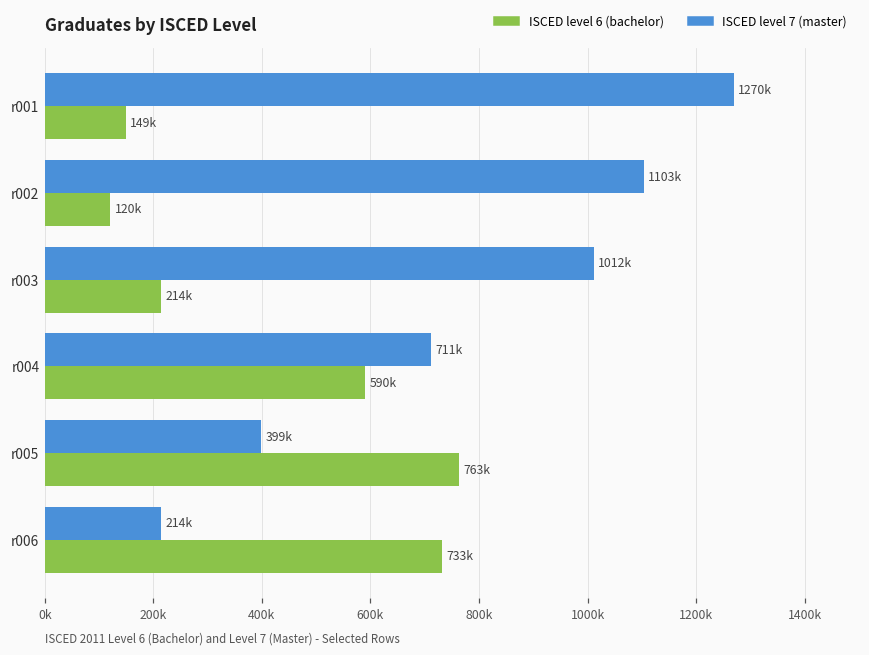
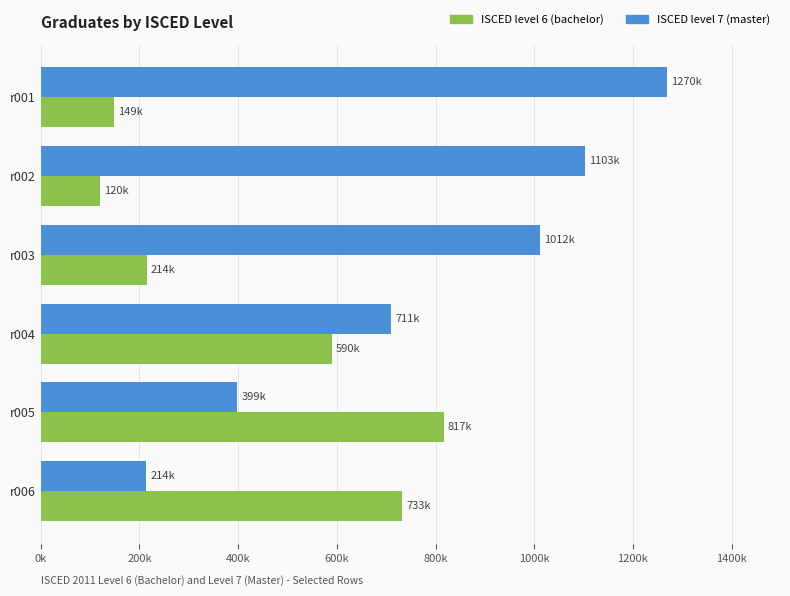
  {
    "ISCED level 6 (bachelor)": {
      "r001": "149k",
      "r002": "120k",
      "r003": "214k",
      "r004": "590k",
-     "r005": "763k",
+     "r005": "817k",
      "r006": "733k"
    },
    "ISCED level 7 (master)": {
      "r001": "1270k",
      "r002": "1103k",
      "r003": "1012k",
      "r004": "711k",
      "r005": "399k",
      "r006": "214k"
    }
  }
